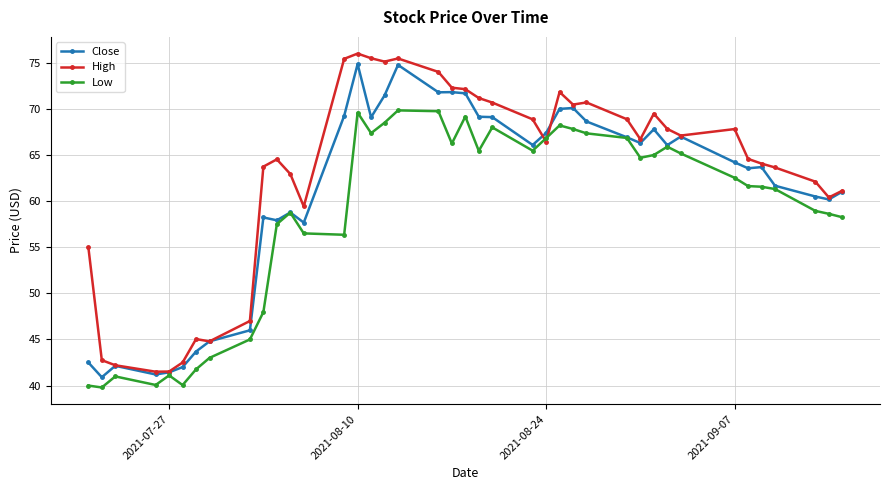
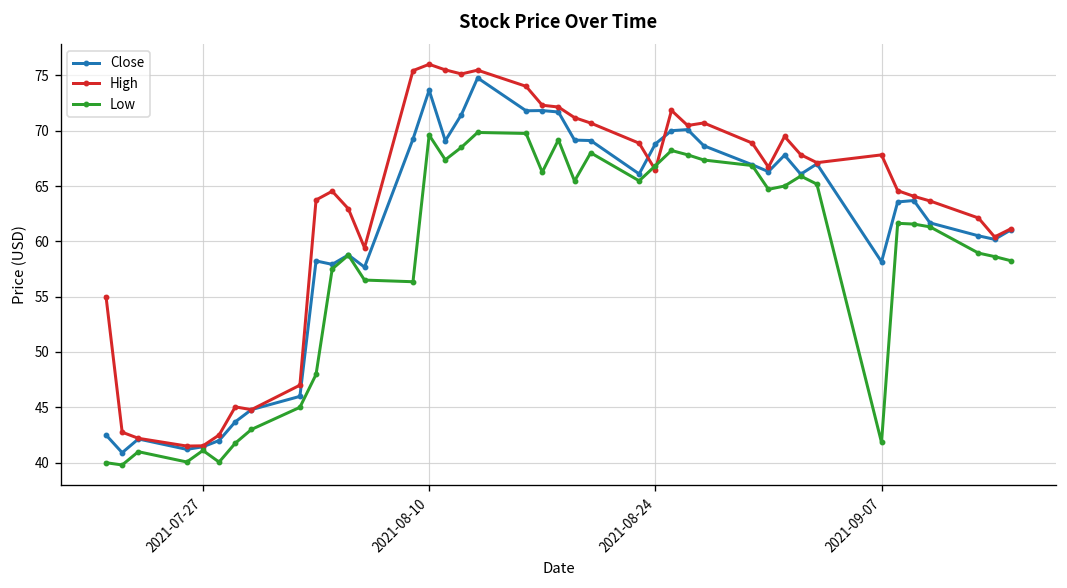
  {
    "Close": {
-     "2021-08-10": 75,
-     "2021-08-24": 67,
-     "2021-09-07": 64
+     "2021-08-10": 74,
+     "2021-08-24": 69,
+     "2021-09-07": 58
    },
    "High": {
      "2021-08-10": 76,
      "2021-08-24": 66,
      "2021-09-07": 68
    },
    "Low": {
      "2021-07-27": 41,
      "2021-08-10": 70,
      "2021-08-24": 67,
-     "2021-09-07": 63
+     "2021-09-07": 42
    }
  }
